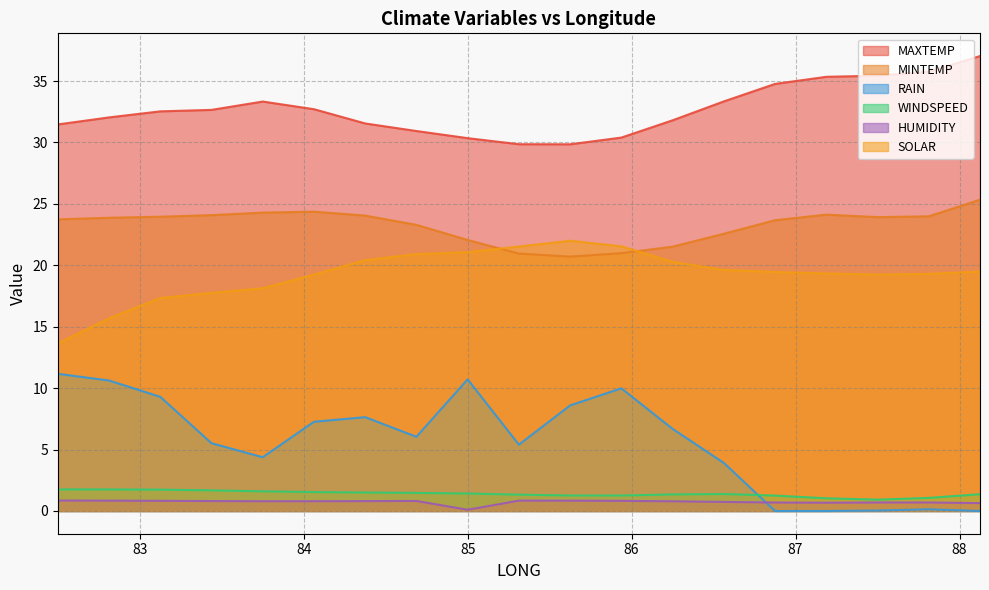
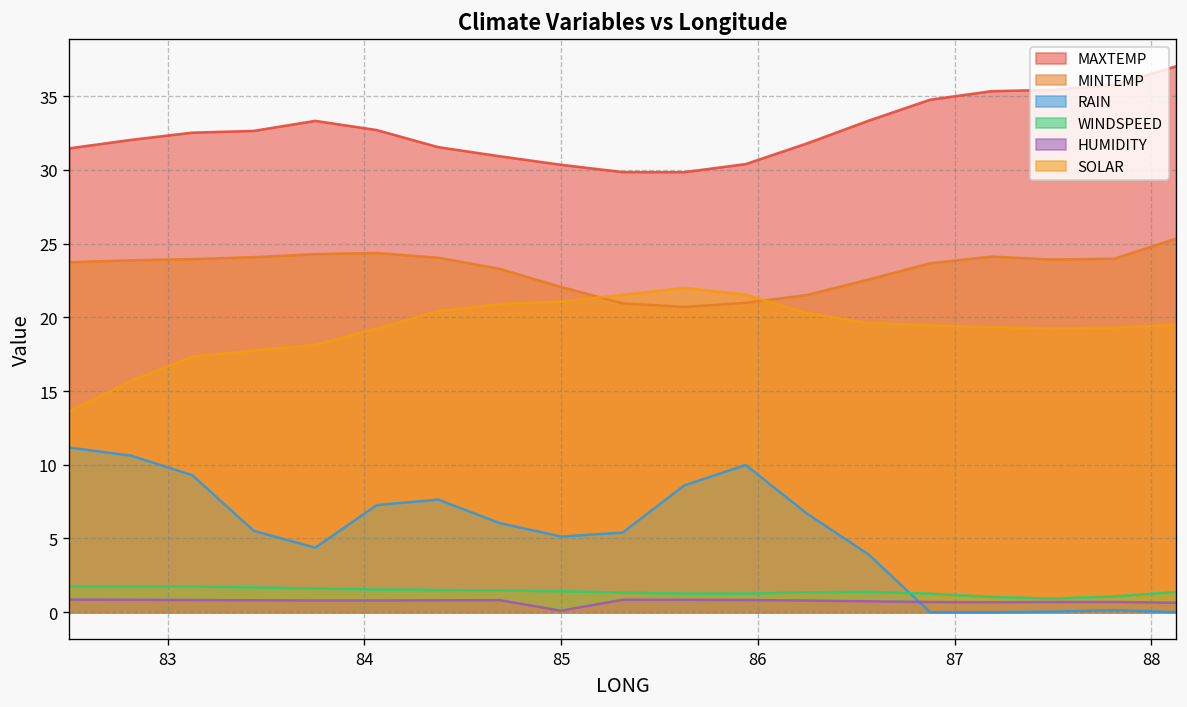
  {
    "RAIN": {
-     "85": 10.7
+     "85": 5.1
    },
    "WINDSPEED": {
      "85": 1.4
    },
    "HUMIDITY": {
      "85": 0.1
    }
  }
